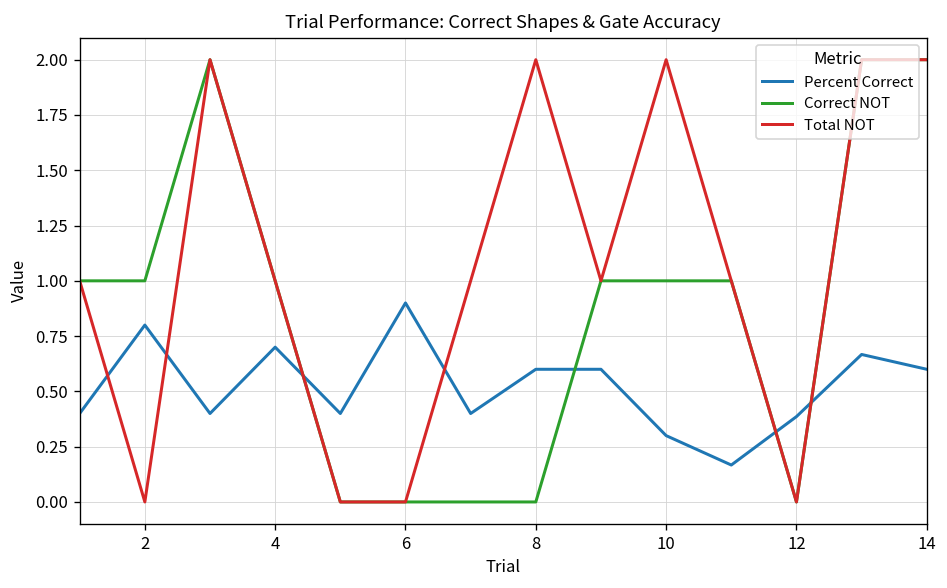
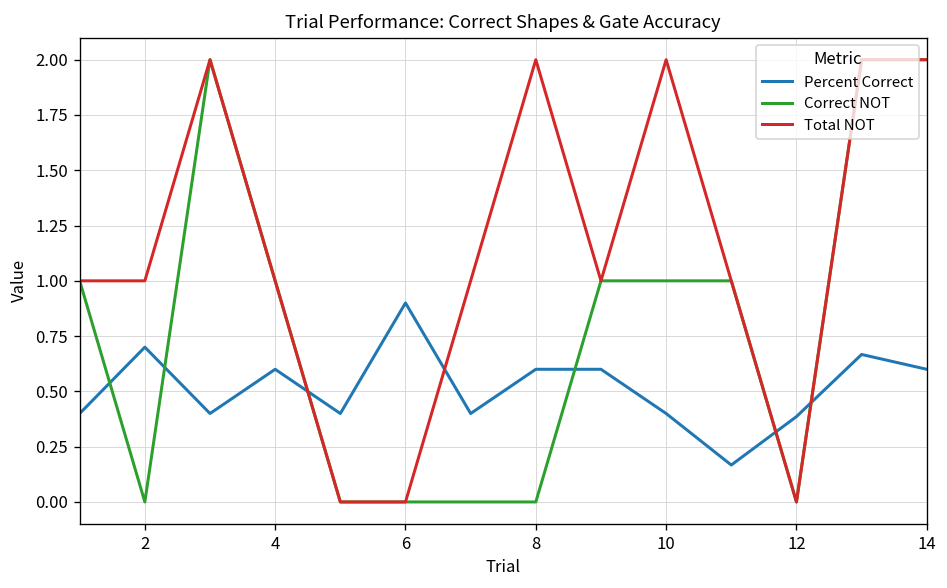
  {
    "Percent Correct": {
-     "2": 0.8,
-     "4": 0.7,
+     "2": 0.7,
+     "4": 0.6,
      "6": 0.9,
      "8": 0.6,
-     "10": 0.3,
+     "10": 0.4,
      "12": 0.39,
      "14": 0.6
    },
    "Correct NOT": {
-     "2": 1,
+     "2": 0,
      "8": 0,
      "10": 1
    },
    "Total NOT": {
-     "2": 0,
+     "2": 1,
      "8": 2,
      "10": 2
    }
  }
